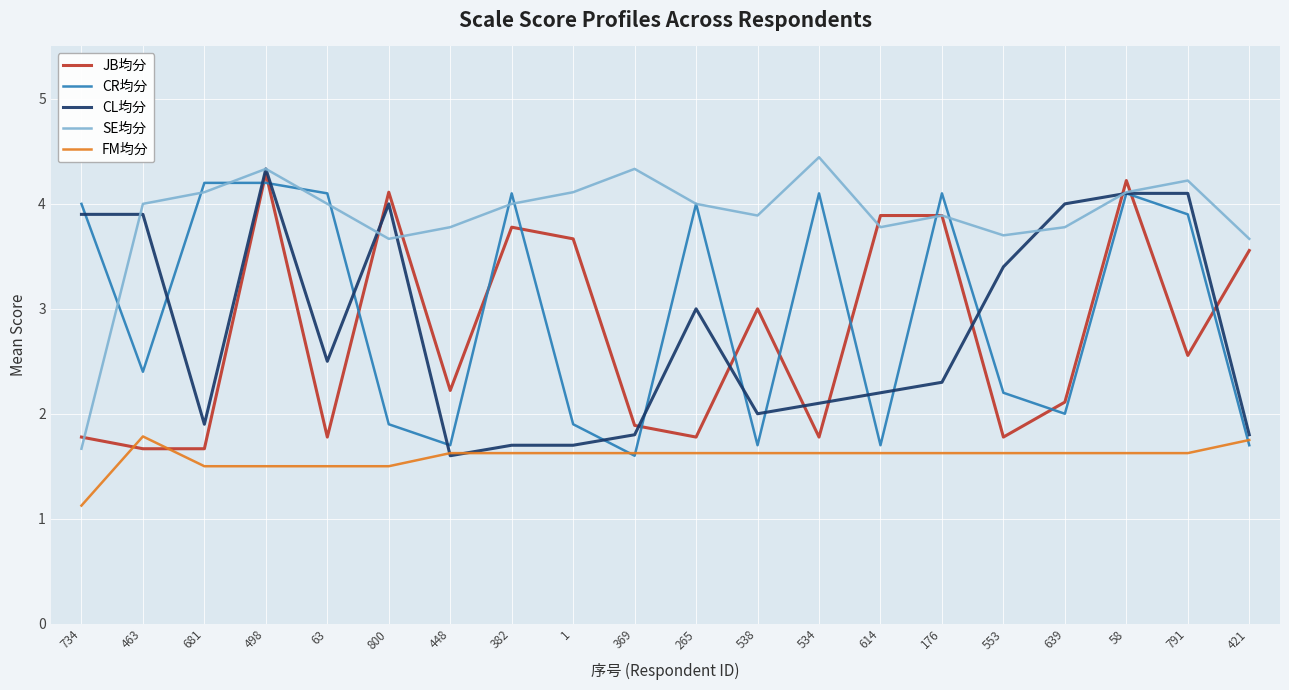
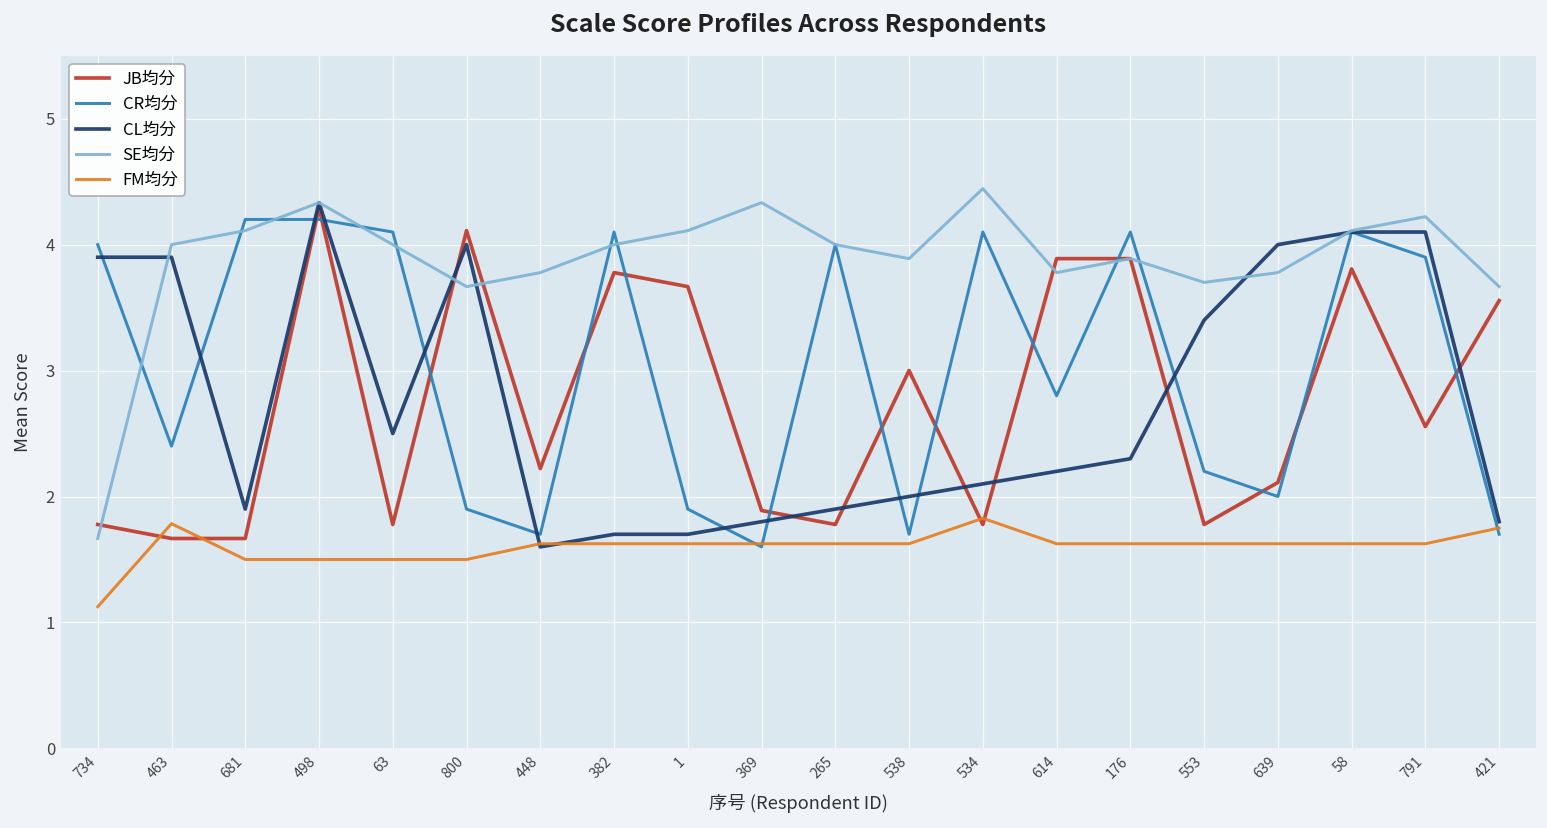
  {
    "JB均分": {
      "734": 1.78,
      "463": 1.67,
      "681": 1.67,
      "498": 4.29,
      "63": 1.78,
      "800": 4.11,
      "448": 2.22,
      "382": 3.78,
      "1": 3.67,
      "369": 1.89,
      "265": 1.78,
      "538": 3.00,
      "534": 1.78,
      "614": 3.89,
      "553": 1.78,
      "639": 2.11,
-     "58": 4.22,
+     "58": 3.81,
      "791": 2.56,
      "421": 3.56
    },
    "CR均分": {
      "734": 4.0,
      "463": 2.4,
      "681": 4.2,
      "498": 4.2,
      "63": 4.1,
      "800": 1.9,
      "448": 1.7,
      "382": 4.1,
      "1": 1.9,
      "369": 1.6,
      "538": 1.7,
      "534": 4.1,
-     "614": 1.7,
+     "614": 2.8,
      "176": 4.1,
      "553": 2.2,
      "639": 2.0,
      "791": 3.9,
      "421": 1.7
    },
    "CL均分": {
      "734": 3.9,
      "463": 3.9,
      "681": 1.9,
      "63": 2.5,
      "800": 4.0,
      "448": 1.6,
      "382": 1.7,
      "1": 1.7,
      "369": 1.8,
-     "265": 3.0,
+     "265": 1.9,
      "538": 2.0,
      "534": 2.1,
      "614": 2.2,
      "176": 2.3,
      "553": 3.4,
      "639": 4.0,
      "791": 4.1,
      "421": 1.8
    },
    "SE均分": {
      "734": 1.67,
      "463": 4.00,
      "681": 4.11,
      "63": 4.00,
      "800": 3.67,
      "448": 3.78,
      "382": 4.00,
      "1": 4.11,
      "369": 4.33,
      "538": 3.89,
      "534": 4.44,
      "614": 3.78,
      "553": 3.70,
      "639": 3.78,
      "791": 4.22,
      "421": 3.67
    },
    "FM均分": {
      "734": 1.13,
      "463": 1.78,
      "681": 1.50,
      "498": 1.50,
      "63": 1.50,
      "800": 1.50,
      "448": 1.63,
      "382": 1.63,
      "1": 1.63,
      "369": 1.63,
      "265": 1.63,
      "538": 1.63,
-     "534": 1.63,
+     "534": 1.83,
      "614": 1.63,
      "176": 1.63,
      "553": 1.63,
      "639": 1.63,
      "58": 1.63,
      "791": 1.63,
      "421": 1.75
    }
  }
